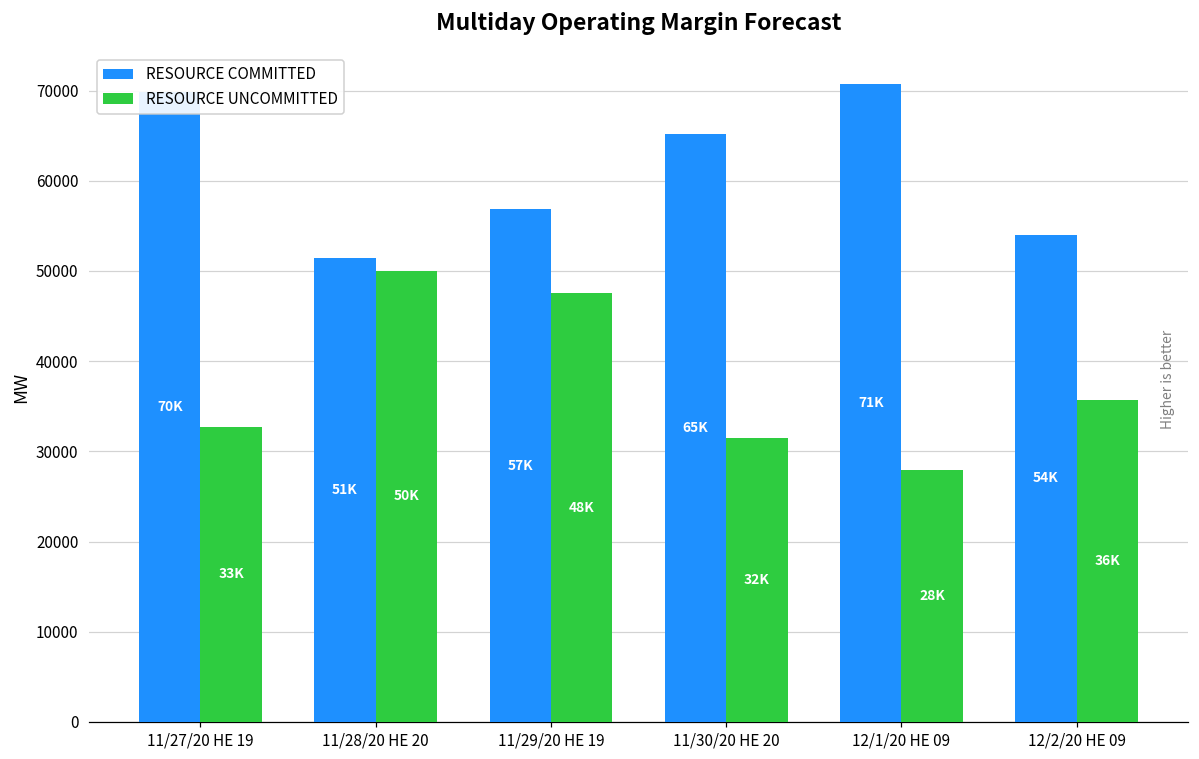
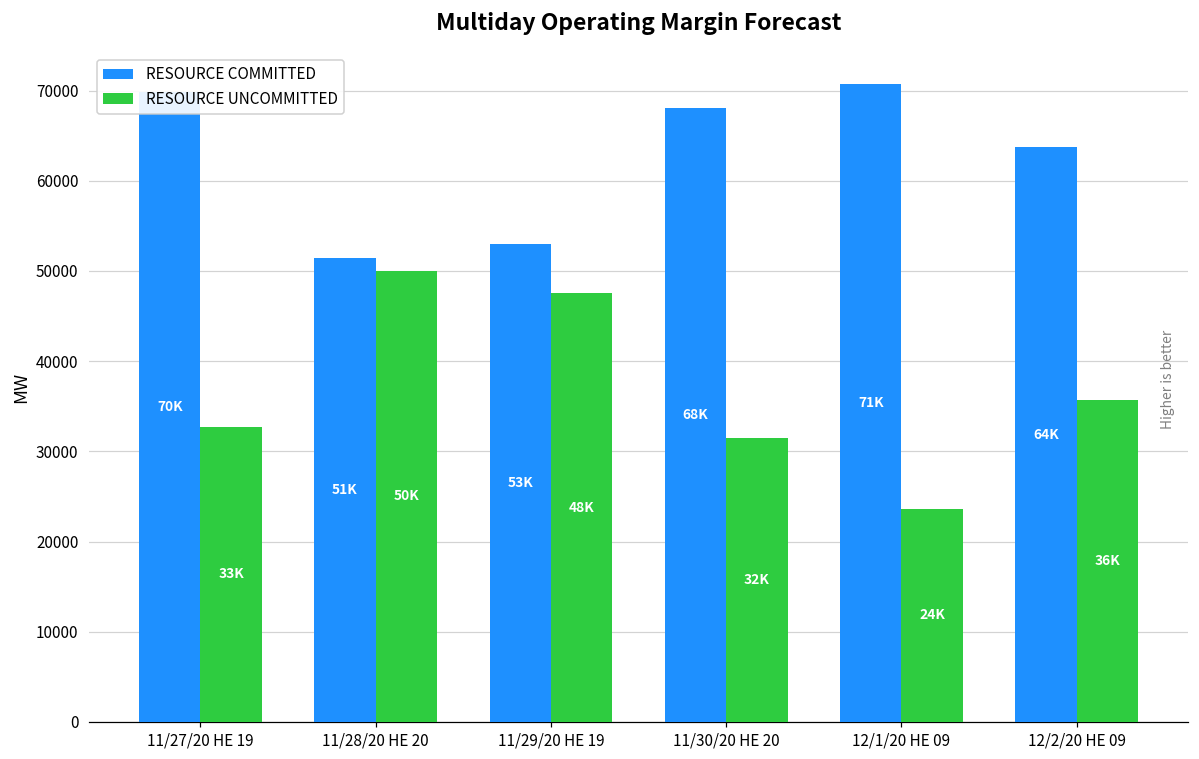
  {
    "RESOURCE COMMITTED": {
      "11/28/20 HE 20": "51K",
-     "11/29/20 HE 19": "57K",
-     "11/30/20 HE 20": "65K",
+     "11/29/20 HE 19": "53K",
+     "11/30/20 HE 20": "68K",
      "12/1/20 HE 09": "71K",
-     "12/2/20 HE 09": "54K"
+     "12/2/20 HE 09": "64K"
    },
    "RESOURCE UNCOMMITTED": {
      "11/27/20 HE 19": "33K",
      "11/28/20 HE 20": "50K",
      "11/29/20 HE 19": "48K",
      "11/30/20 HE 20": "32K",
-     "12/1/20 HE 09": "28K",
+     "12/1/20 HE 09": "24K",
      "12/2/20 HE 09": "36K"
    }
  }
